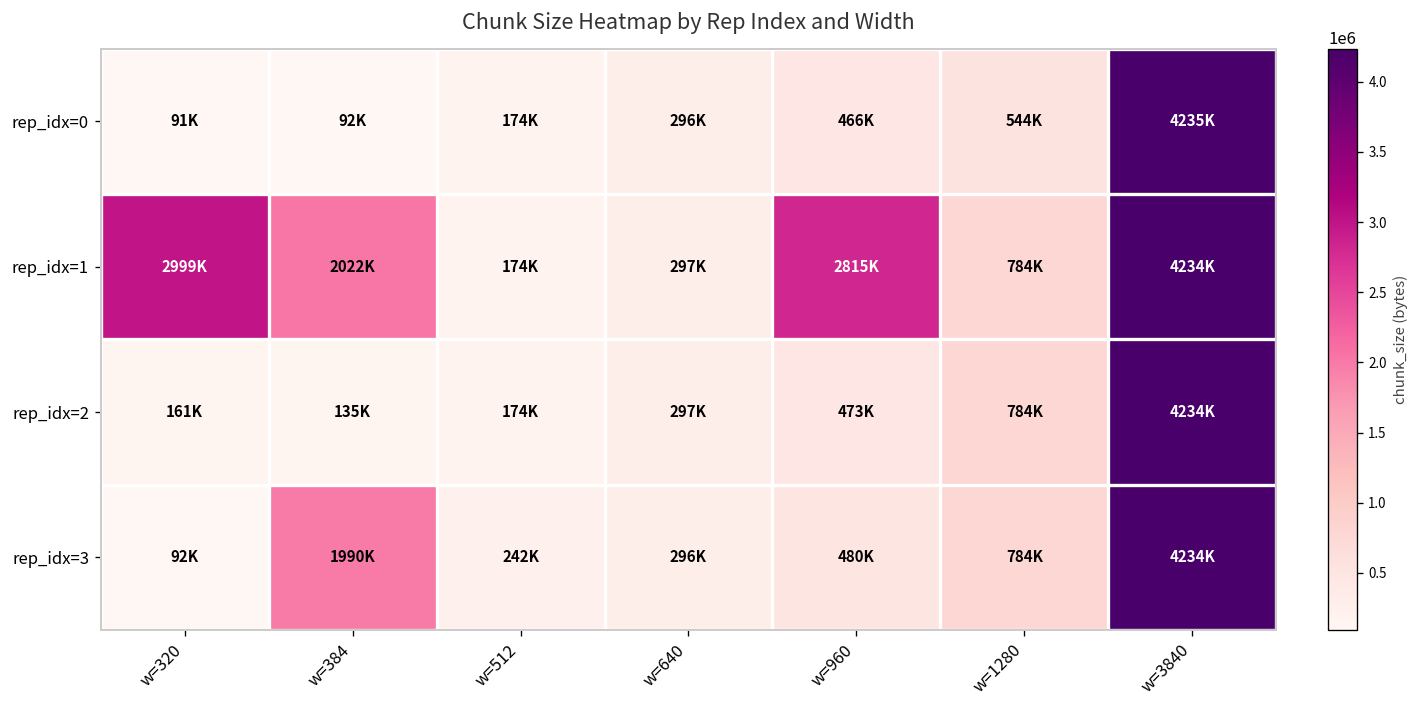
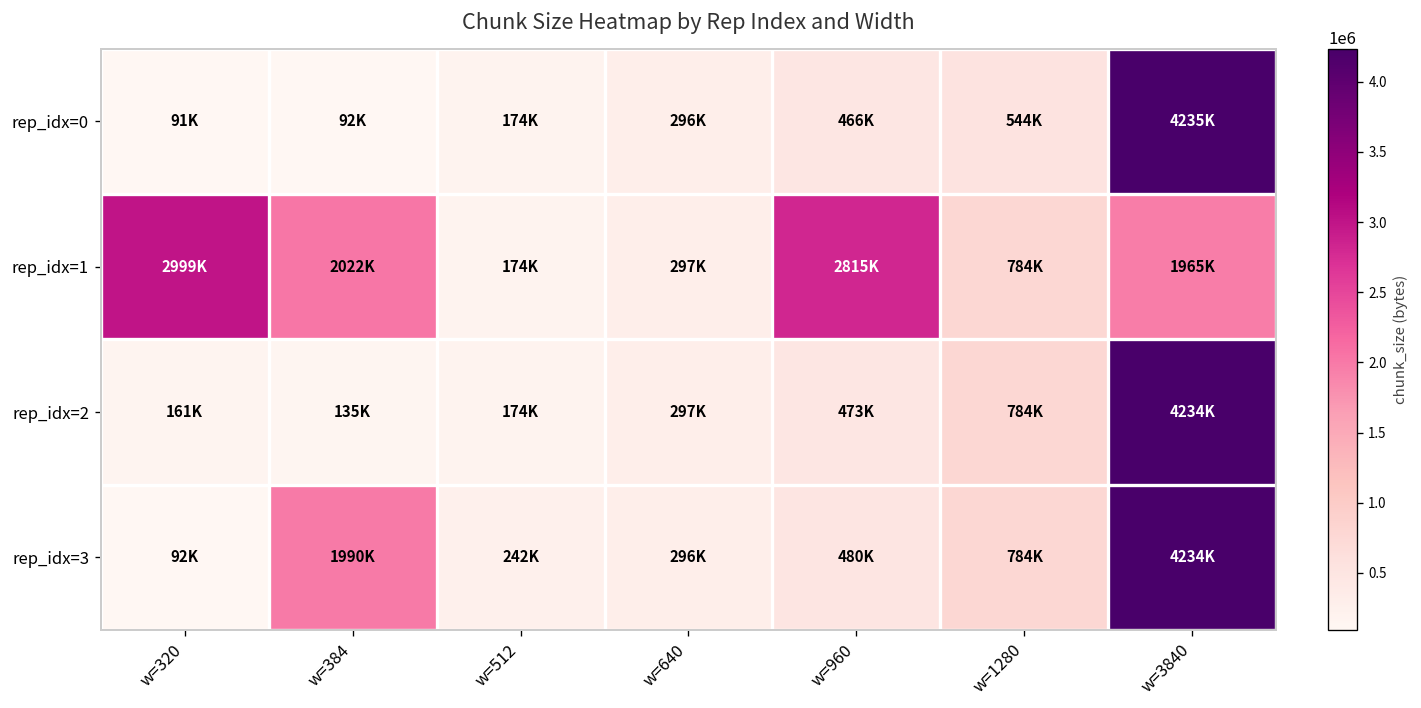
  {
    "rep_idx=0": {
      "w=320": "91K",
      "w=384": "92K",
      "w=512": "174K",
      "w=640": "296K",
      "w=960": "466K",
      "w=1280": "544K",
      "w=3840": "4235K"
    },
    "rep_idx=1": {
      "w=320": "2999K",
      "w=384": "2022K",
      "w=512": "174K",
      "w=640": "297K",
      "w=960": "2815K",
      "w=1280": "784K",
-     "w=3840": "4234K"
+     "w=3840": "1965K"
    },
    "rep_idx=2": {
      "w=320": "161K",
      "w=384": "135K",
      "w=512": "174K",
      "w=640": "297K",
      "w=960": "473K",
      "w=1280": "784K",
      "w=3840": "4234K"
    },
    "rep_idx=3": {
      "w=320": "92K",
      "w=384": "1990K",
      "w=512": "242K",
      "w=640": "296K",
      "w=960": "480K",
      "w=1280": "784K",
      "w=3840": "4234K"
    }
  }
